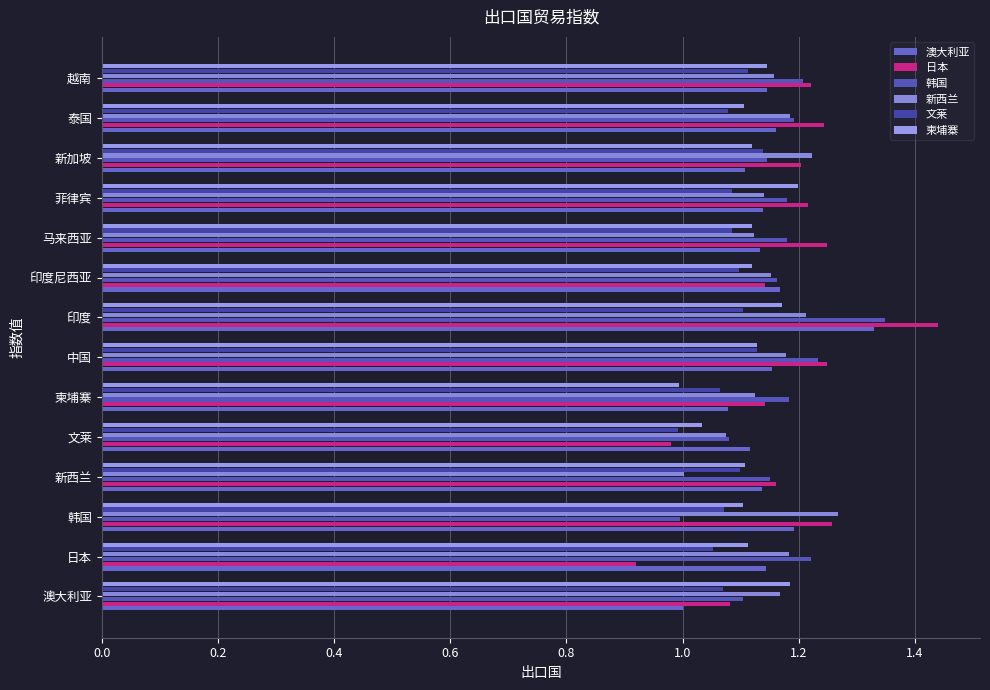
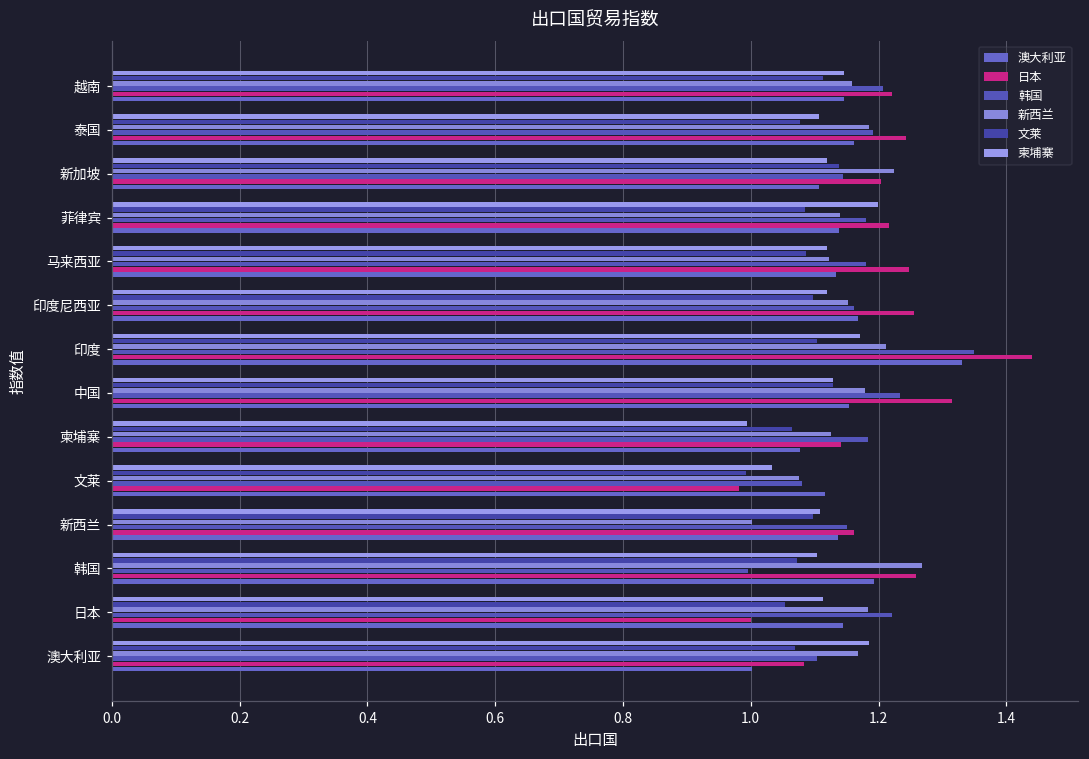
  {
    "日本": {
      "越南": 1.22,
      "泰国": 1.24,
      "新加坡": 1.20,
      "菲律宾": 1.22,
      "马来西亚": 1.25,
-     "印度尼西亚": 1.14,
+     "印度尼西亚": 1.26,
      "印度": 1.44,
-     "中国": 1.25,
+     "中国": 1.32,
      "柬埔寨": 1.14,
      "文莱": 0.98,
      "新西兰": 1.16,
      "韩国": 1.26,
-     "日本": 0.92,
+     "日本": 1.00,
      "澳大利亚": 1.08
    }
  }
